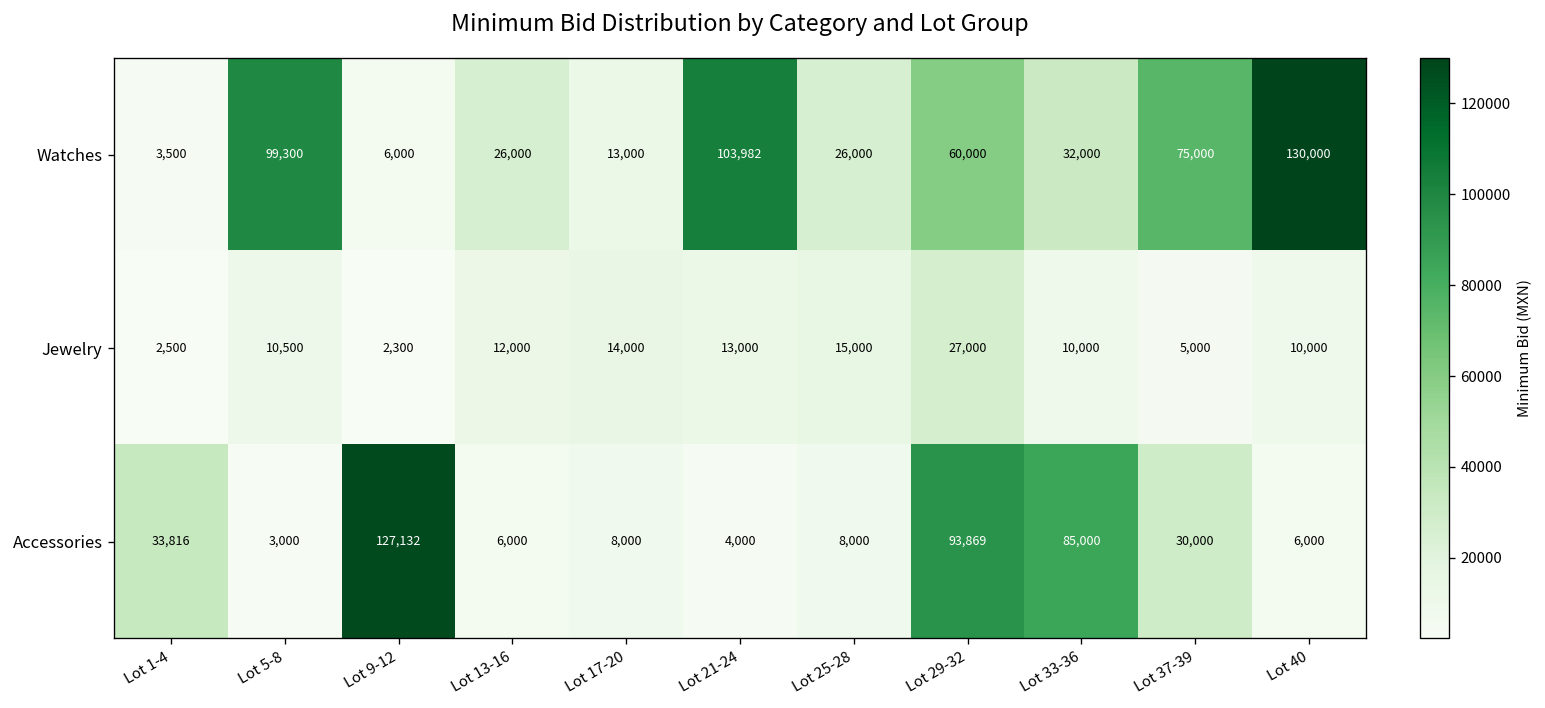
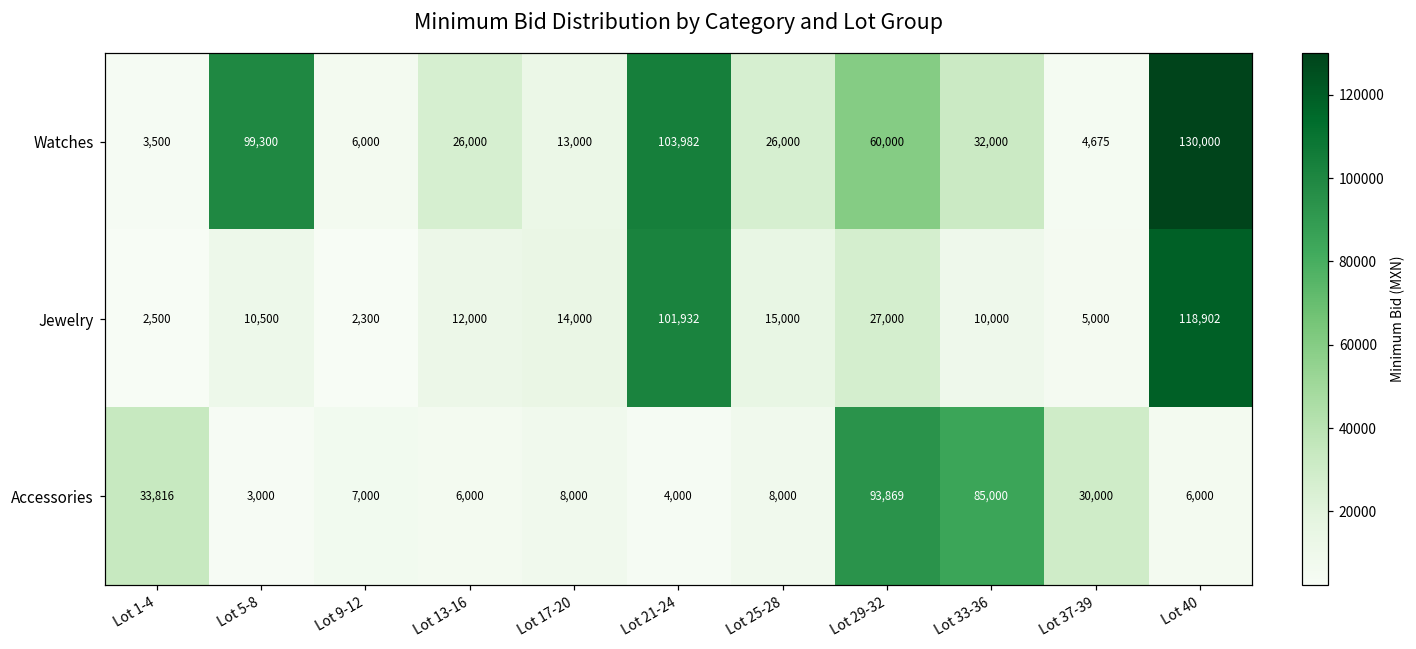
  {
    "Watches": {
      "Lot 1-4": "3,500",
      "Lot 5-8": "99,300",
      "Lot 9-12": "6,000",
      "Lot 13-16": "26,000",
      "Lot 17-20": "13,000",
      "Lot 21-24": "103,982",
      "Lot 25-28": "26,000",
      "Lot 29-32": "60,000",
      "Lot 33-36": "32,000",
-     "Lot 37-39": "75,000",
+     "Lot 37-39": "4,675",
      "Lot 40": "130,000"
    },
    "Jewelry": {
      "Lot 1-4": "2,500",
      "Lot 5-8": "10,500",
      "Lot 9-12": "2,300",
      "Lot 13-16": "12,000",
      "Lot 17-20": "14,000",
-     "Lot 21-24": "13,000",
+     "Lot 21-24": "101,932",
      "Lot 25-28": "15,000",
      "Lot 29-32": "27,000",
      "Lot 33-36": "10,000",
      "Lot 37-39": "5,000",
-     "Lot 40": "10,000"
+     "Lot 40": "118,902"
    },
    "Accessories": {
      "Lot 1-4": "33,816",
      "Lot 5-8": "3,000",
-     "Lot 9-12": "127,132",
+     "Lot 9-12": "7,000",
      "Lot 13-16": "6,000",
      "Lot 17-20": "8,000",
      "Lot 21-24": "4,000",
      "Lot 25-28": "8,000",
      "Lot 29-32": "93,869",
      "Lot 33-36": "85,000",
      "Lot 37-39": "30,000",
      "Lot 40": "6,000"
    }
  }
